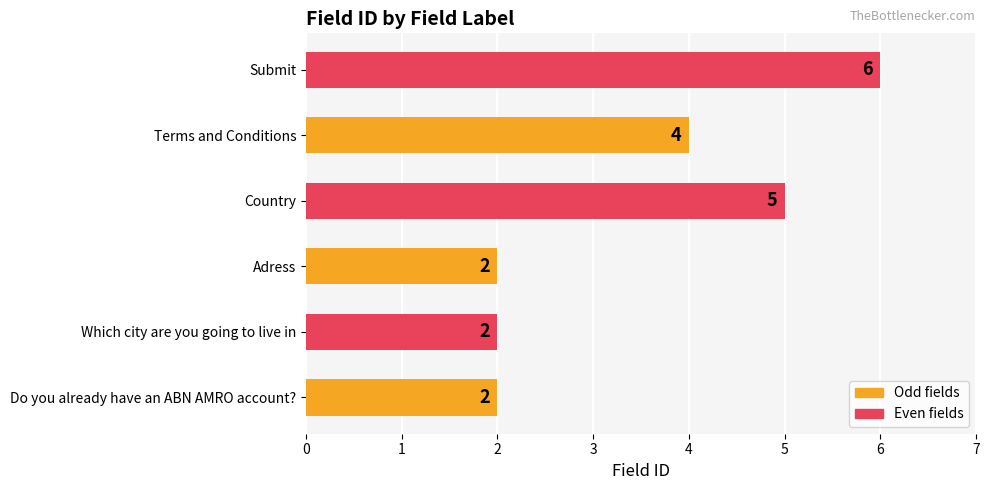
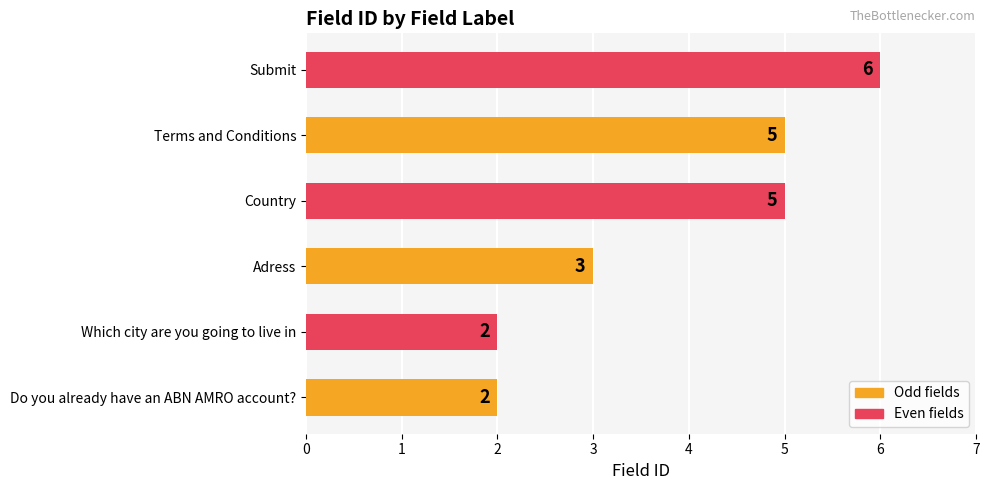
  {
    "Submit": 6,
-   "Terms and Conditions": 4,
+   "Terms and Conditions": 5,
    "Country": 5,
-   "Adress": 2,
+   "Adress": 3,
    "Which city are you going to live in": 2,
    "Do you already have an ABN AMRO account?": 2
  }
